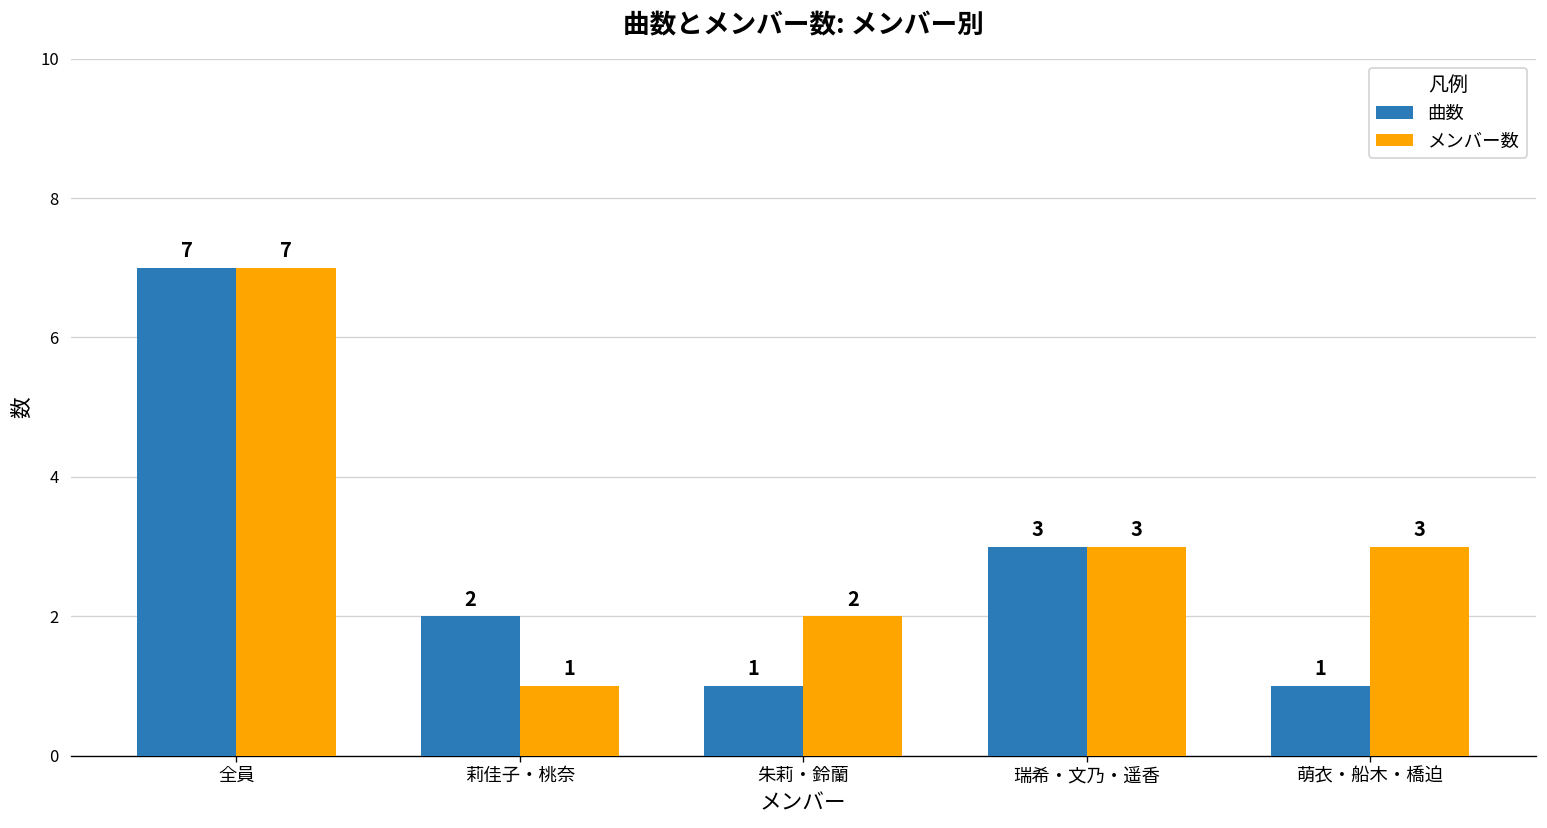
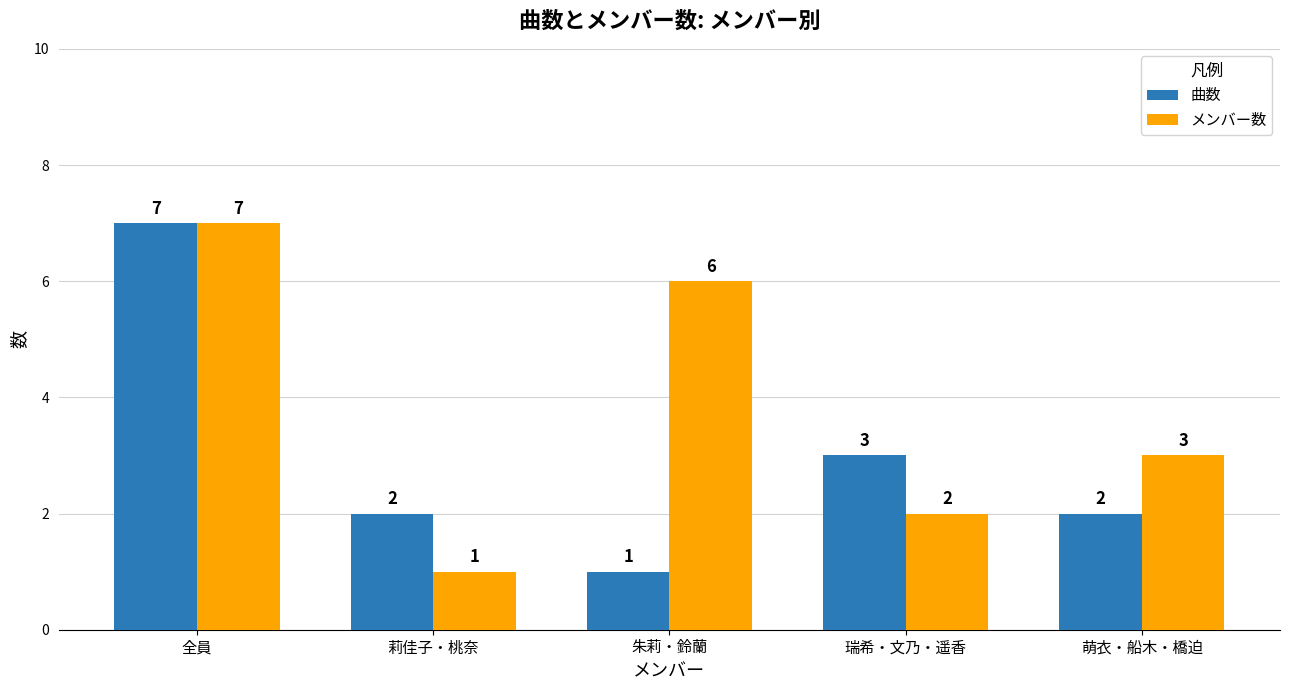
  {
    "曲数": {
      "全員": 7,
      "莉佳子・桃奈": 2,
      "朱莉・鈴蘭": 1,
      "瑞希・文乃・遥香": 3,
-     "萌衣・船木・橋迫": 1
+     "萌衣・船木・橋迫": 2
    },
    "メンバー数": {
      "全員": 7,
      "莉佳子・桃奈": 1,
-     "朱莉・鈴蘭": 2,
-     "瑞希・文乃・遥香": 3,
+     "朱莉・鈴蘭": 6,
+     "瑞希・文乃・遥香": 2,
      "萌衣・船木・橋迫": 3
    }
  }
